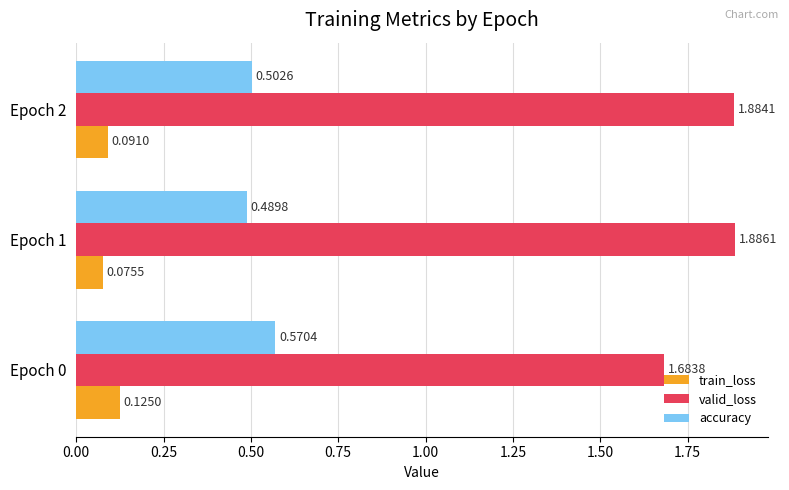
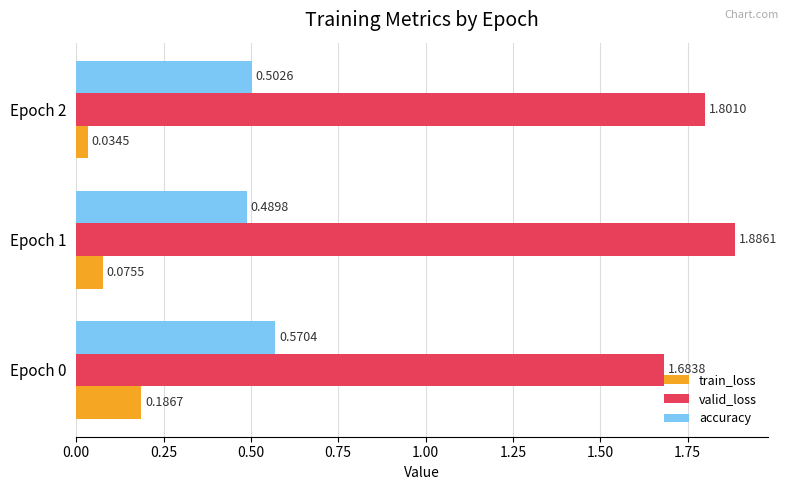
  {
    "train_loss": {
-     "Epoch 2": 0.0910,
+     "Epoch 2": 0.0345,
      "Epoch 1": 0.0755,
-     "Epoch 0": 0.1250
+     "Epoch 0": 0.1867
    },
    "valid_loss": {
-     "Epoch 2": 1.8841,
+     "Epoch 2": 1.8010,
      "Epoch 1": 1.8861,
      "Epoch 0": 1.6838
    },
    "accuracy": {
      "Epoch 2": 0.5026,
      "Epoch 1": 0.4898,
      "Epoch 0": 0.5704
    }
  }
